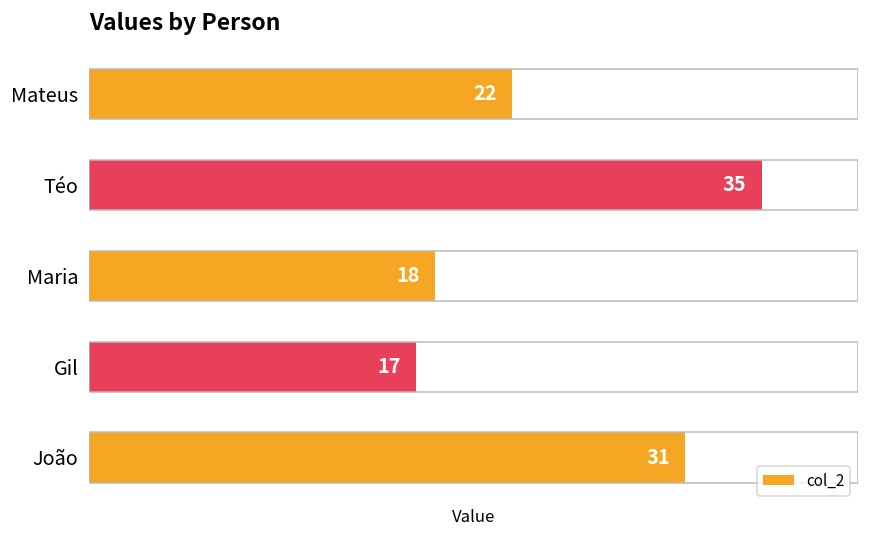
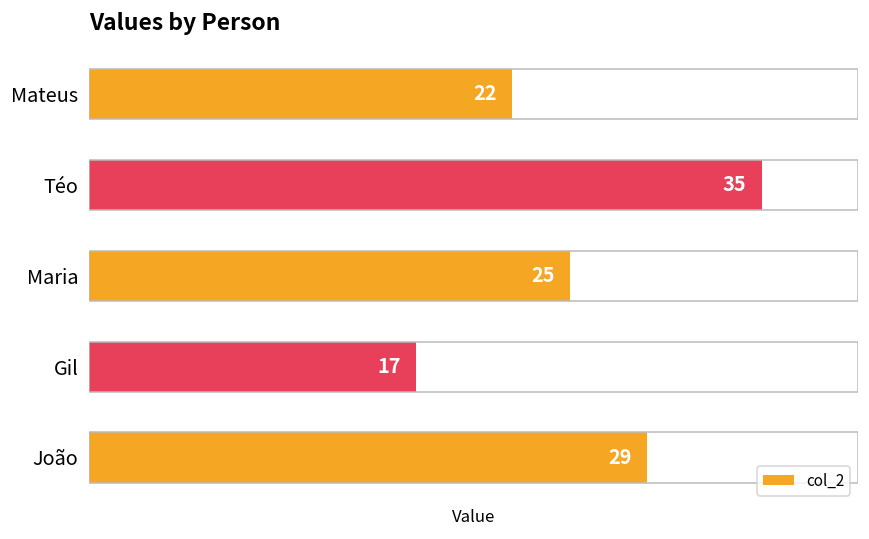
  {
    "Mateus": 22,
    "Téo": 35,
-   "Maria": 18,
+   "Maria": 25,
    "Gil": 17,
-   "João": 31
+   "João": 29
  }
